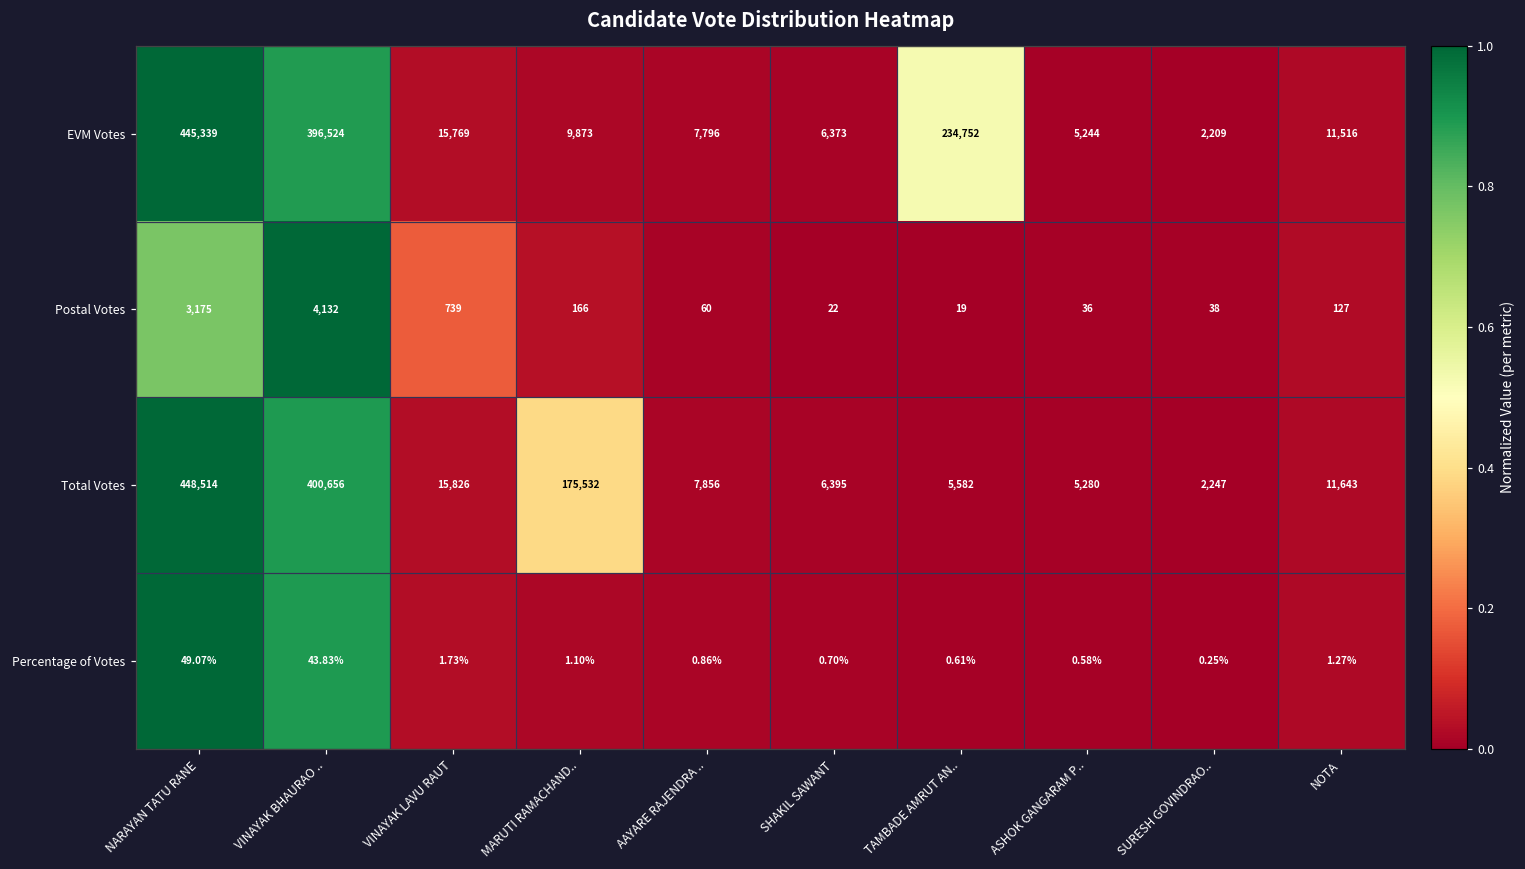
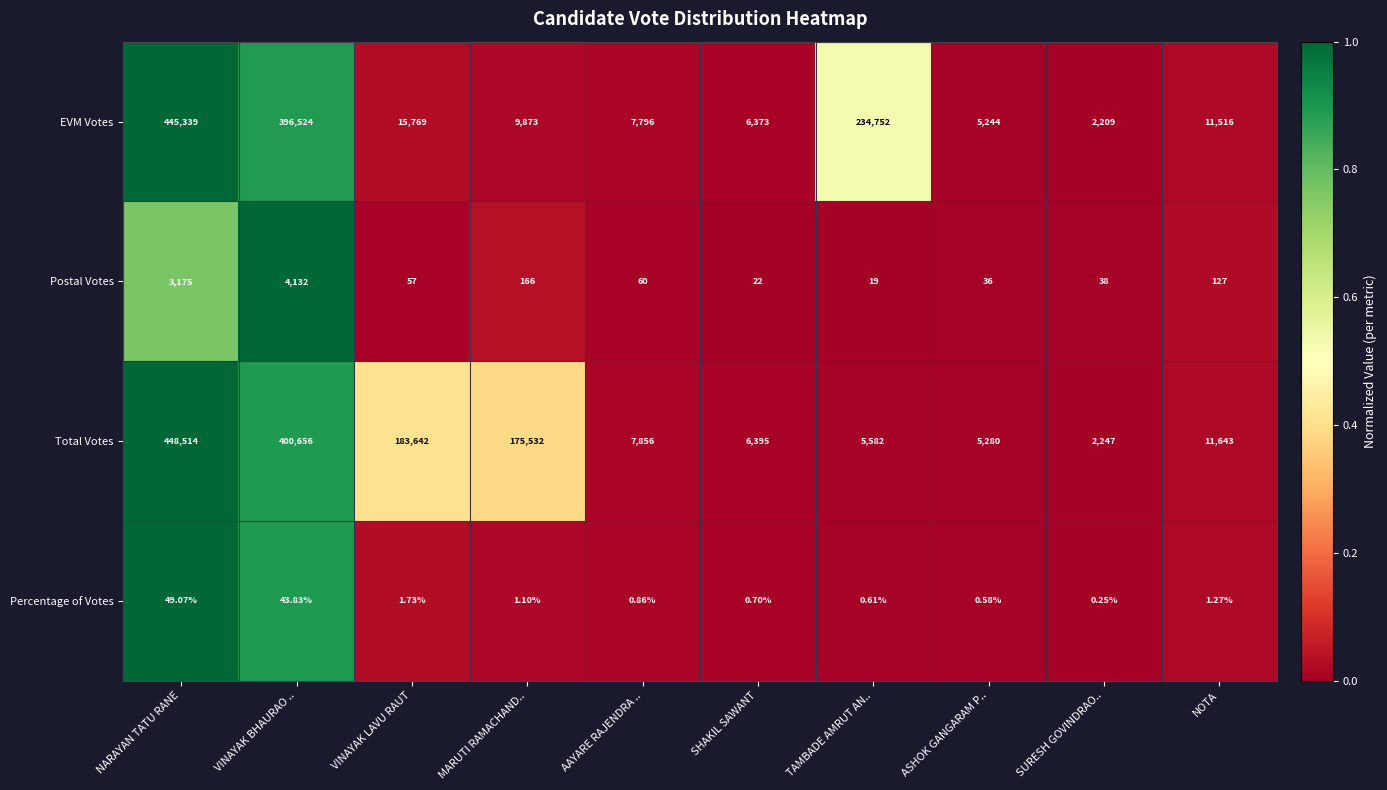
  {
    "EVM Votes": {
      "NARAYAN TATU RANE": "445,339",
      "VINAYAK BHAURAO ..": "396,524",
      "VINAYAK LAVU RAUT": "15,769",
      "MARUTI RAMACHAND..": "9,873",
      "AAYARE RAJENDRA ..": "7,796",
      "SHAKIL SAWANT": "6,373",
      "TAMBADE AMRUT AN..": "234,752",
      "ASHOK GANGARAM P..": "5,244",
      "SURESH GOVINDRAO..": "2,209",
      "NOTA": "11,516"
    },
    "Postal Votes": {
      "NARAYAN TATU RANE": "3,175",
      "VINAYAK BHAURAO ..": "4,132",
-     "VINAYAK LAVU RAUT": "739",
+     "VINAYAK LAVU RAUT": "57",
      "MARUTI RAMACHAND..": "166",
      "AAYARE RAJENDRA ..": "60",
      "SHAKIL SAWANT": "22",
      "TAMBADE AMRUT AN..": "19",
      "ASHOK GANGARAM P..": "36",
      "SURESH GOVINDRAO..": "38",
      "NOTA": "127"
    },
    "Total Votes": {
      "NARAYAN TATU RANE": "448,514",
      "VINAYAK BHAURAO ..": "400,656",
-     "VINAYAK LAVU RAUT": "15,826",
+     "VINAYAK LAVU RAUT": "183,642",
      "MARUTI RAMACHAND..": "175,532",
      "AAYARE RAJENDRA ..": "7,856",
      "SHAKIL SAWANT": "6,395",
      "TAMBADE AMRUT AN..": "5,582",
      "ASHOK GANGARAM P..": "5,280",
      "SURESH GOVINDRAO..": "2,247",
      "NOTA": "11,643"
    },
    "Percentage of Votes": {
      "NARAYAN TATU RANE": "49.07%",
      "VINAYAK BHAURAO ..": "43.83%",
      "VINAYAK LAVU RAUT": "1.73%",
      "MARUTI RAMACHAND..": "1.10%",
      "AAYARE RAJENDRA ..": "0.86%",
      "SHAKIL SAWANT": "0.70%",
      "TAMBADE AMRUT AN..": "0.61%",
      "ASHOK GANGARAM P..": "0.58%",
      "SURESH GOVINDRAO..": "0.25%",
      "NOTA": "1.27%"
    }
  }
